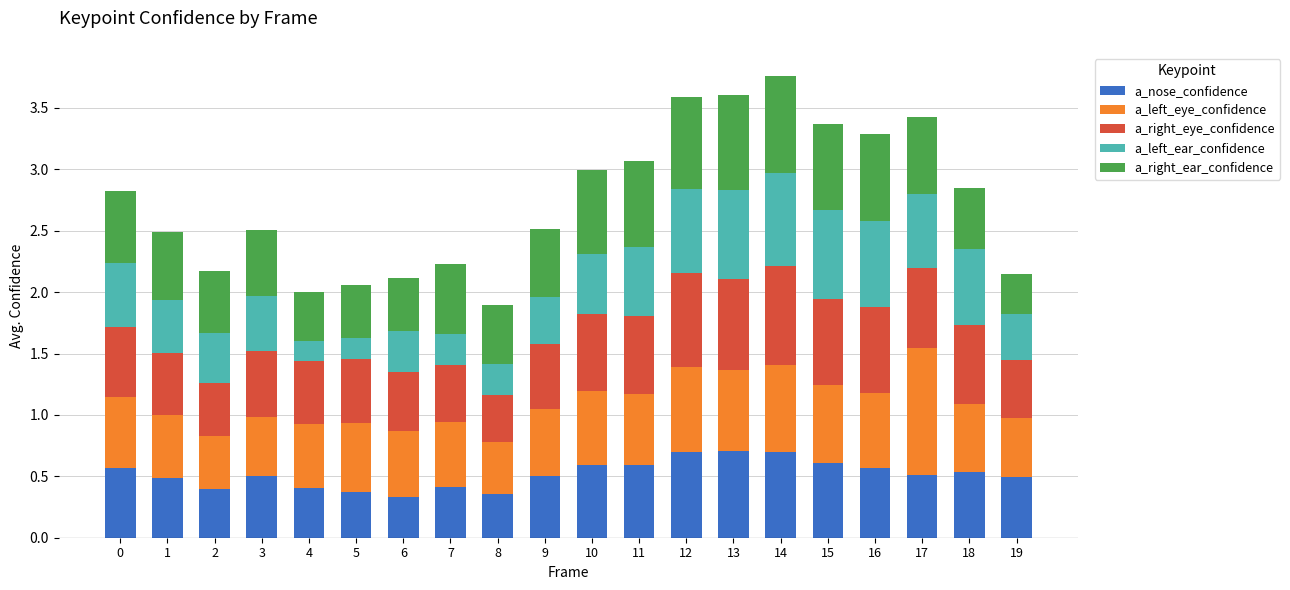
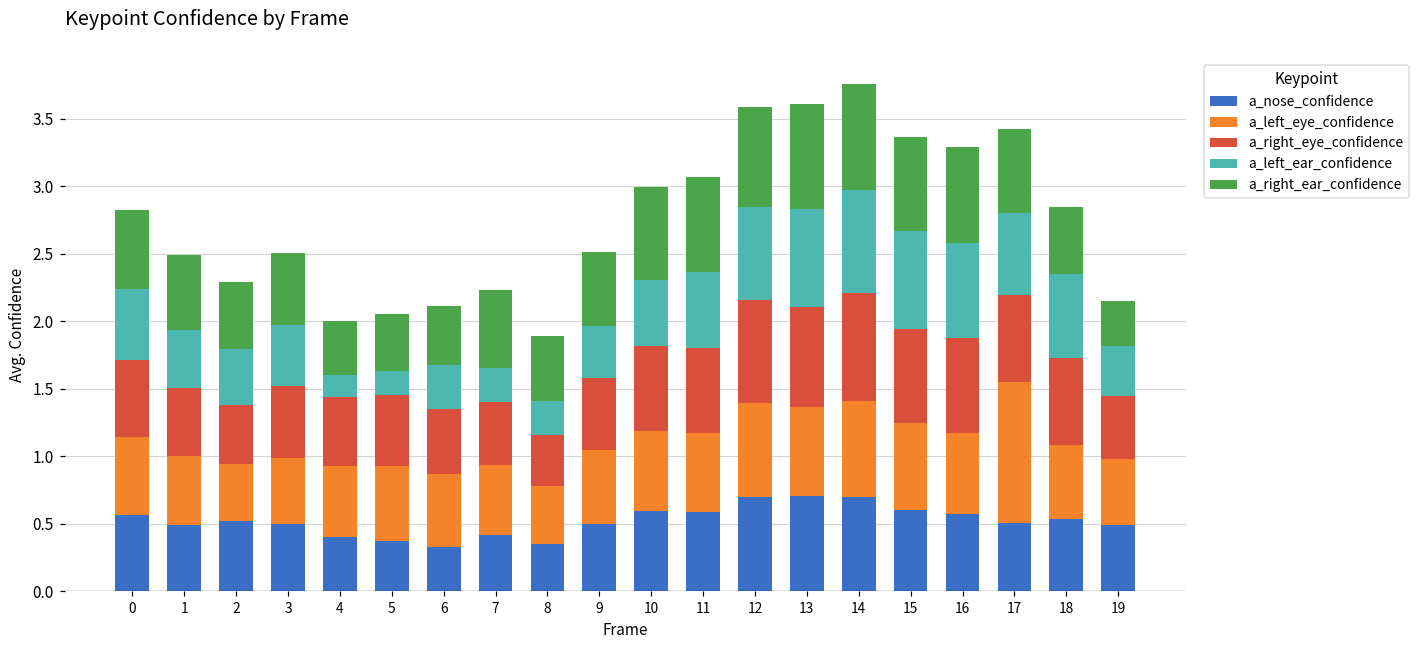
  {
    "a_nose_confidence": {
      "0": 0.57,
      "1": 0.49,
-     "2": 0.40,
+     "2": 0.52,
      "3": 0.50,
      "4": 0.40,
      "5": 0.38,
      "6": 0.33,
      "7": 0.42,
      "8": 0.35,
      "9": 0.50,
      "10": 0.59,
      "11": 0.59,
      "12": 0.70,
      "13": 0.70,
      "14": 0.70,
      "15": 0.61,
      "16": 0.57,
      "17": 0.51,
      "18": 0.54,
      "19": 0.50
    },
    "a_left_eye_confidence": {
      "0": 0.58,
      "1": 0.51,
      "2": 0.43,
      "3": 0.48,
      "4": 0.52,
      "5": 0.56,
      "6": 0.54,
      "7": 0.52,
      "8": 0.43,
      "9": 0.55,
      "10": 0.60,
      "11": 0.58,
      "12": 0.69,
      "13": 0.67,
      "14": 0.71,
      "15": 0.64,
      "16": 0.60,
      "17": 1.04,
      "18": 0.55,
      "19": 0.48
    },
    "a_right_eye_confidence": {
      "0": 0.57,
      "1": 0.50,
      "2": 0.44,
      "3": 0.54,
      "4": 0.51,
      "5": 0.52,
      "6": 0.48,
      "7": 0.46,
      "8": 0.38,
      "9": 0.53,
      "10": 0.63,
      "11": 0.63,
      "12": 0.76,
      "13": 0.74,
      "14": 0.80,
      "15": 0.69,
      "16": 0.70,
      "17": 0.65,
      "18": 0.64,
      "19": 0.47
    },
    "a_left_ear_confidence": {
      "0": 0.52,
      "1": 0.43,
      "2": 0.41,
      "3": 0.45,
      "4": 0.16,
      "5": 0.18,
      "6": 0.33,
      "7": 0.25,
      "8": 0.25,
      "9": 0.38,
      "10": 0.49,
      "11": 0.56,
      "12": 0.69,
      "13": 0.73,
      "14": 0.76,
      "15": 0.73,
      "16": 0.70,
      "17": 0.61,
      "18": 0.62,
      "19": 0.37
    },
    "a_right_ear_confidence": {
      "0": 0.58,
      "1": 0.56,
      "2": 0.50,
      "3": 0.54,
      "4": 0.40,
      "5": 0.43,
      "6": 0.43,
      "7": 0.57,
      "8": 0.48,
      "9": 0.55,
      "10": 0.68,
      "11": 0.70,
      "12": 0.75,
      "13": 0.77,
      "14": 0.78,
      "15": 0.70,
      "16": 0.71,
      "17": 0.62,
      "18": 0.50,
      "19": 0.33
    }
  }
